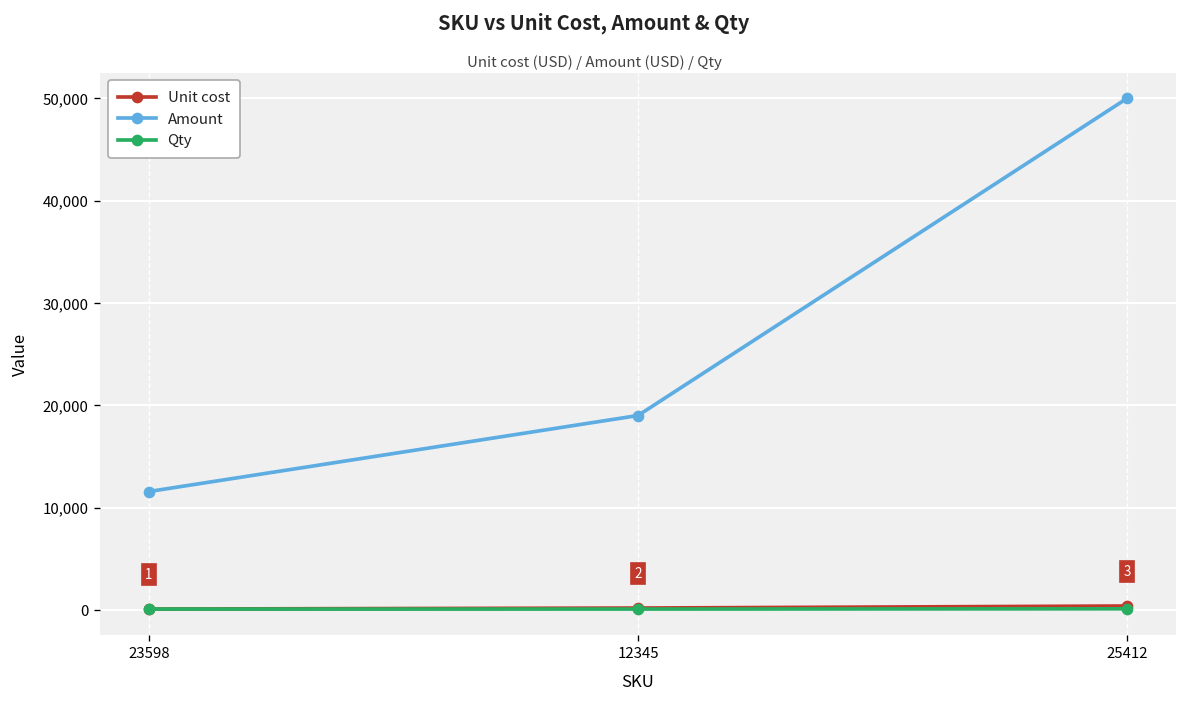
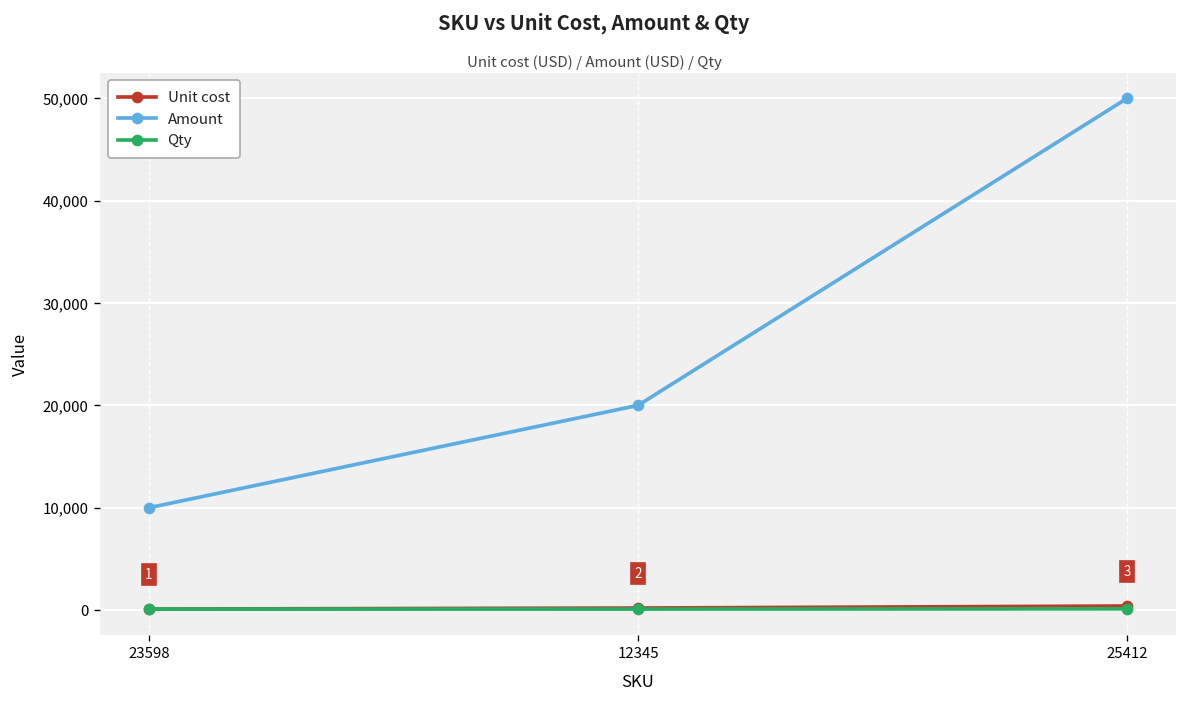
  {
    "Amount": {
-     "23598": "12,000",
-     "12345": "19,000",
+     "23598": "10,000",
+     "12345": "20,000",
      "25412": "50,000"
    }
  }
